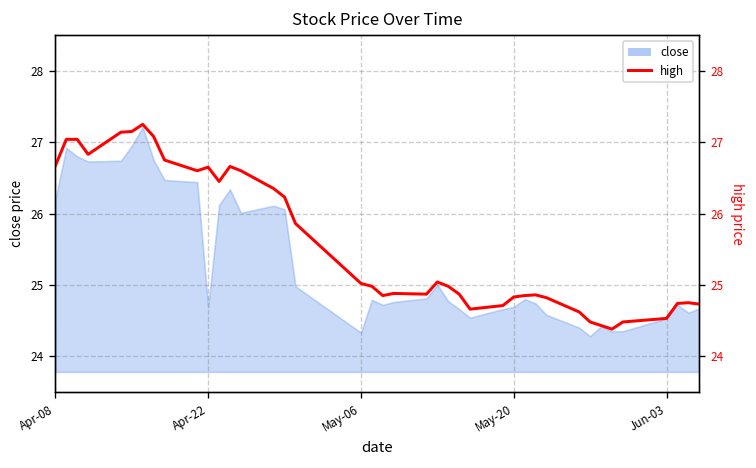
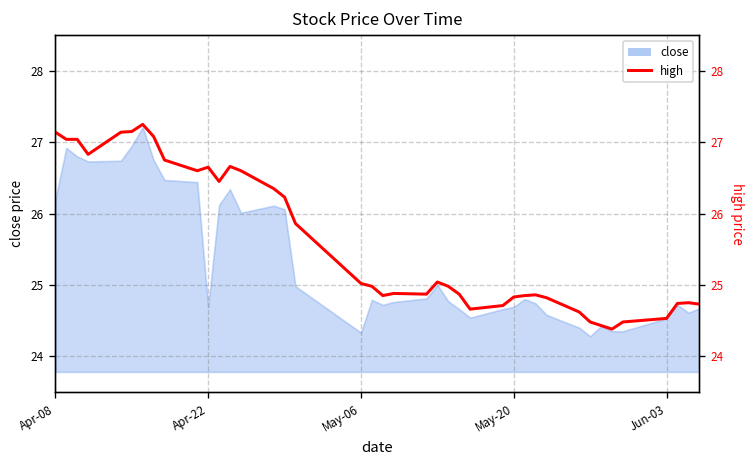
  {
    "close": {
      "Apr-08": 26.2,
      "Apr-22": 24.7,
      "May-06": 24.3,
      "May-20": 24.7,
      "Jun-03": 24.5
    },
    "high": {
-     "Apr-08": 26.7,
+     "Apr-08": 27.1,
      "Apr-22": 26.7,
      "May-06": 25.0,
      "May-20": 24.8,
      "Jun-03": 24.5
    }
  }
